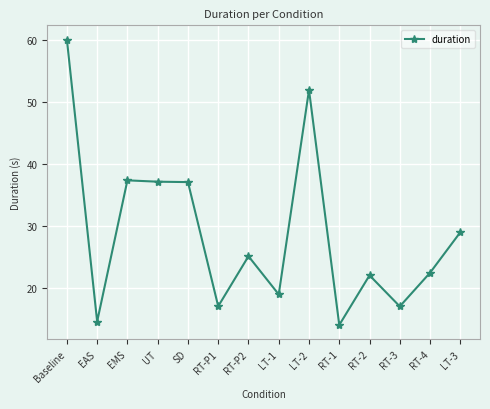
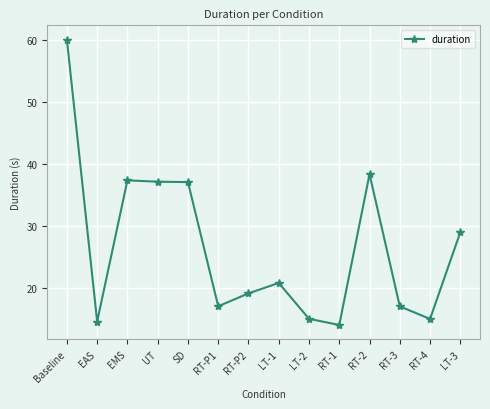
  {
    "Baseline": 60,
    "EAS": 15,
    "EMS": 37,
    "UT": 37,
    "SD": 37,
    "RT-P1": 17,
-   "RT-P2": 25,
-   "LT-1": 19,
-   "LT-2": 52,
+   "RT-P2": 19,
+   "LT-1": 21,
+   "LT-2": 15,
    "RT-1": 14,
-   "RT-2": 22,
+   "RT-2": 38,
    "RT-3": 17,
-   "RT-4": 22,
+   "RT-4": 15,
    "LT-3": 29
  }
